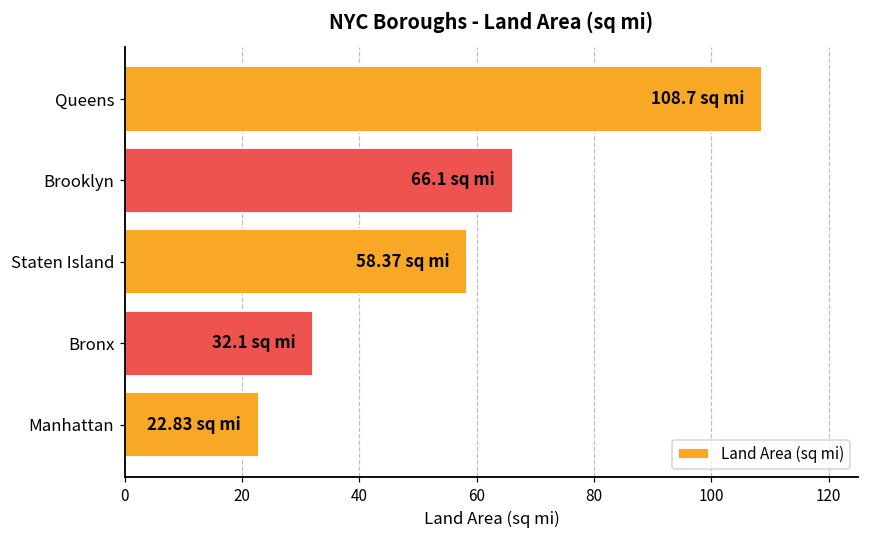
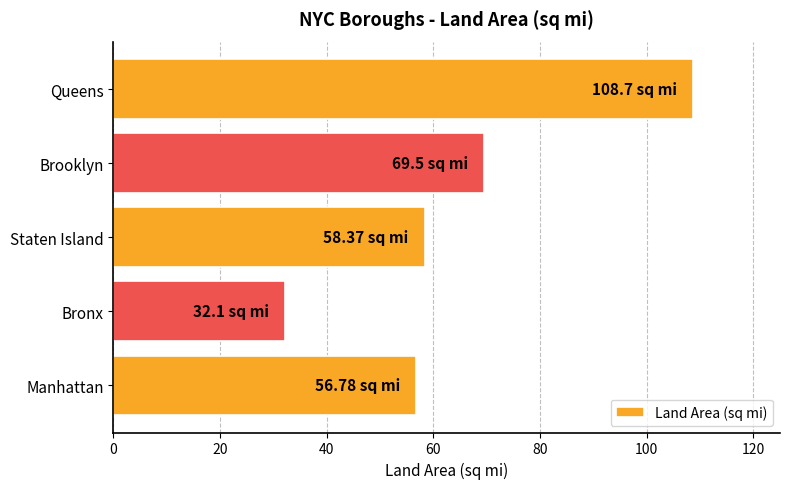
  {
    "Queens": 108.7,
-   "Brooklyn": 66.1,
+   "Brooklyn": 69.5,
    "Staten Island": 58.37,
    "Bronx": 32.1,
-   "Manhattan": 22.83
+   "Manhattan": 56.78
  }
